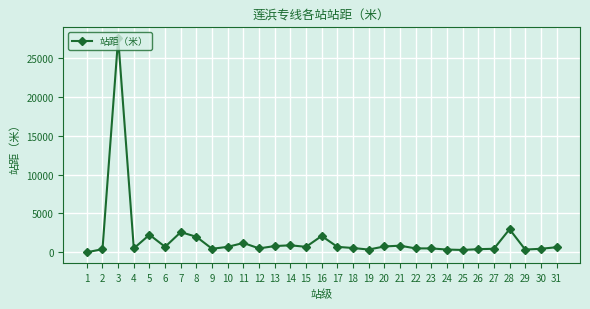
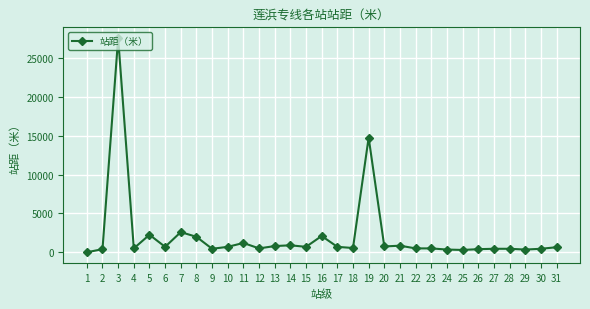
  {
    "1": 0,
    "2": 0,
    "4": 1000,
    "5": 2000,
    "6": 1000,
    "7": 3000,
    "8": 2000,
    "9": 0,
    "10": 1000,
    "11": 1000,
    "12": 1000,
    "13": 1000,
    "14": 1000,
    "15": 1000,
    "16": 2000,
    "17": 1000,
    "18": 1000,
-   "19": 0,
+   "19": 15000,
    "20": 1000,
    "21": 1000,
    "22": 1000,
    "23": 1000,
    "24": 0,
    "25": 0,
    "26": 0,
    "27": 0,
-   "28": 3000,
+   "28": 0,
    "29": 0,
    "30": 0,
    "31": 1000
  }
